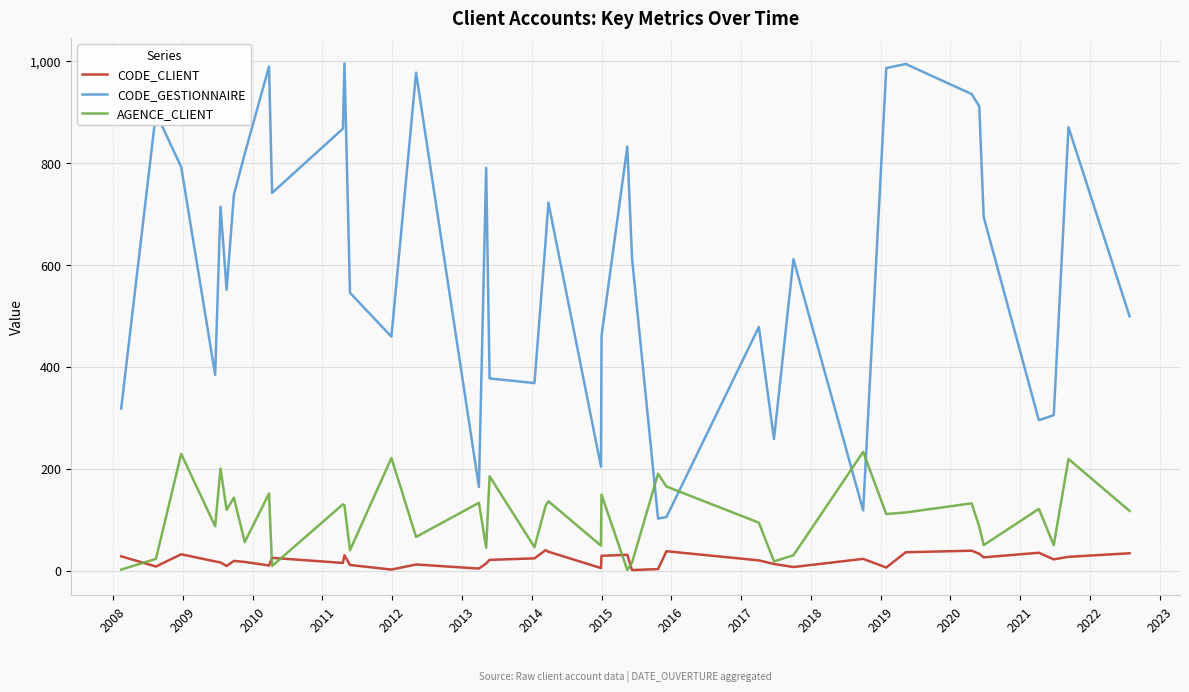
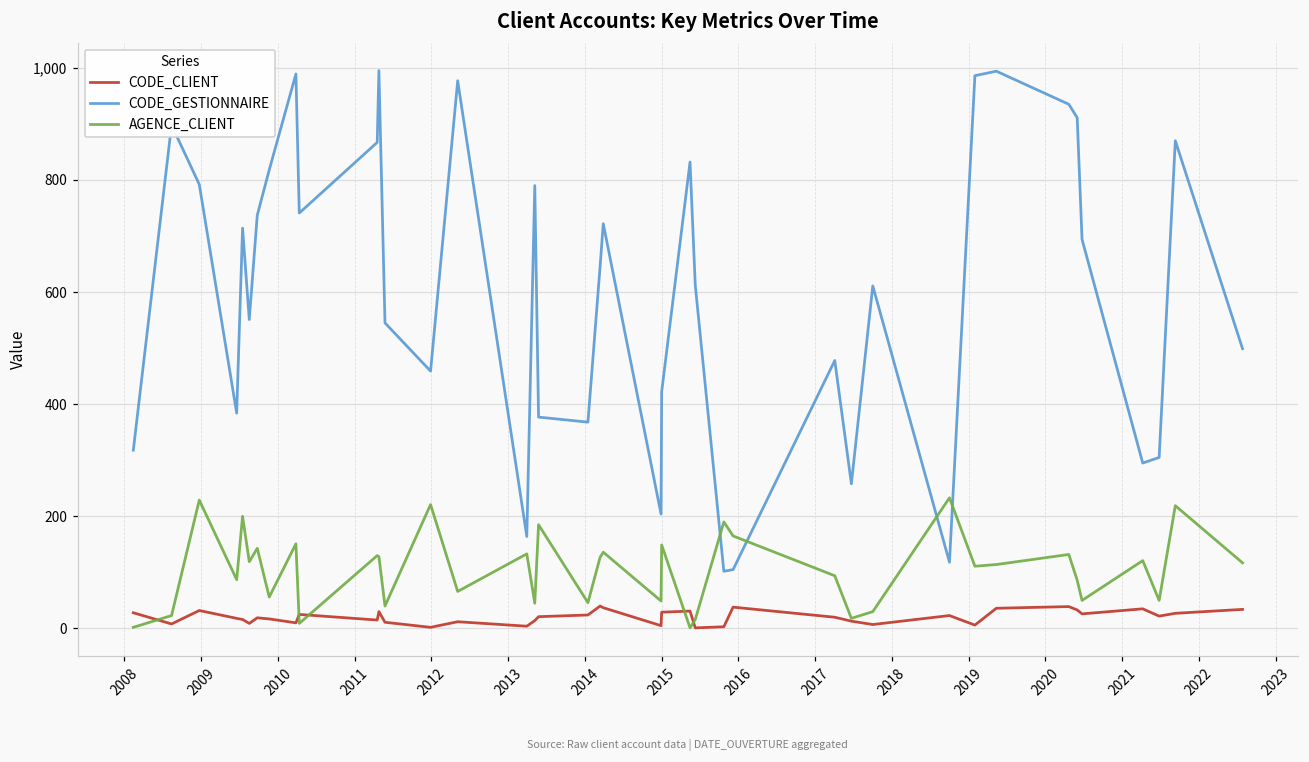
  {
    "CODE_CLIENT": {
      "2015": 30
    },
    "CODE_GESTIONNAIRE": {
-     "2015": 460
+     "2015": 420
    },
    "AGENCE_CLIENT": {
      "2015": 150
    }
  }
